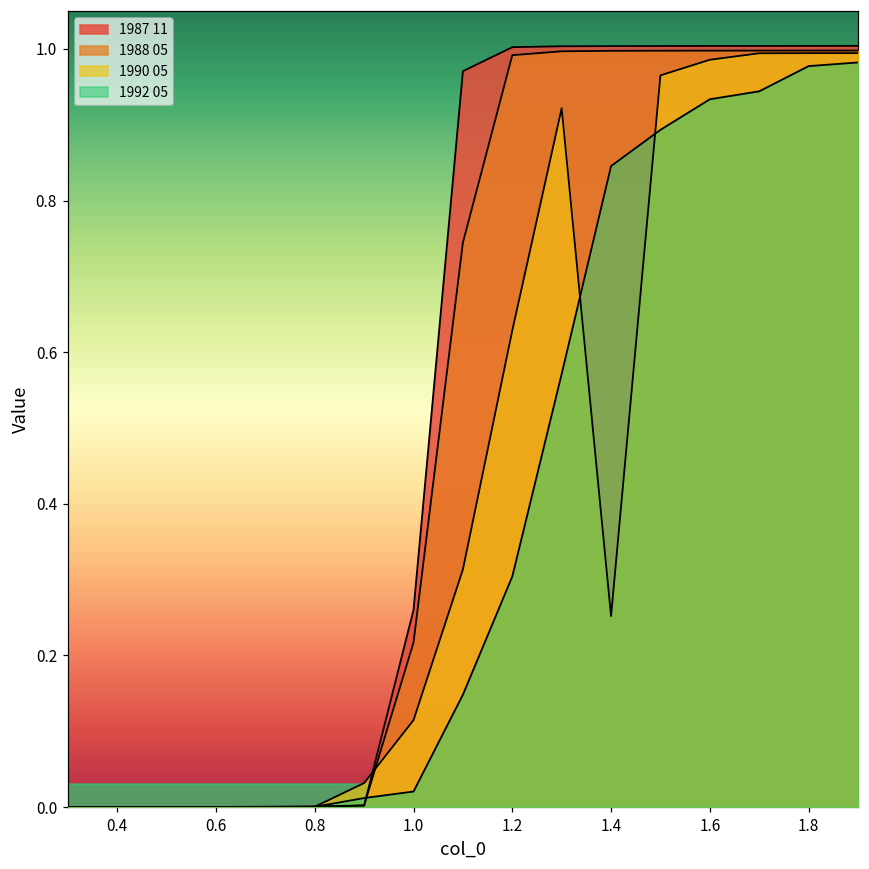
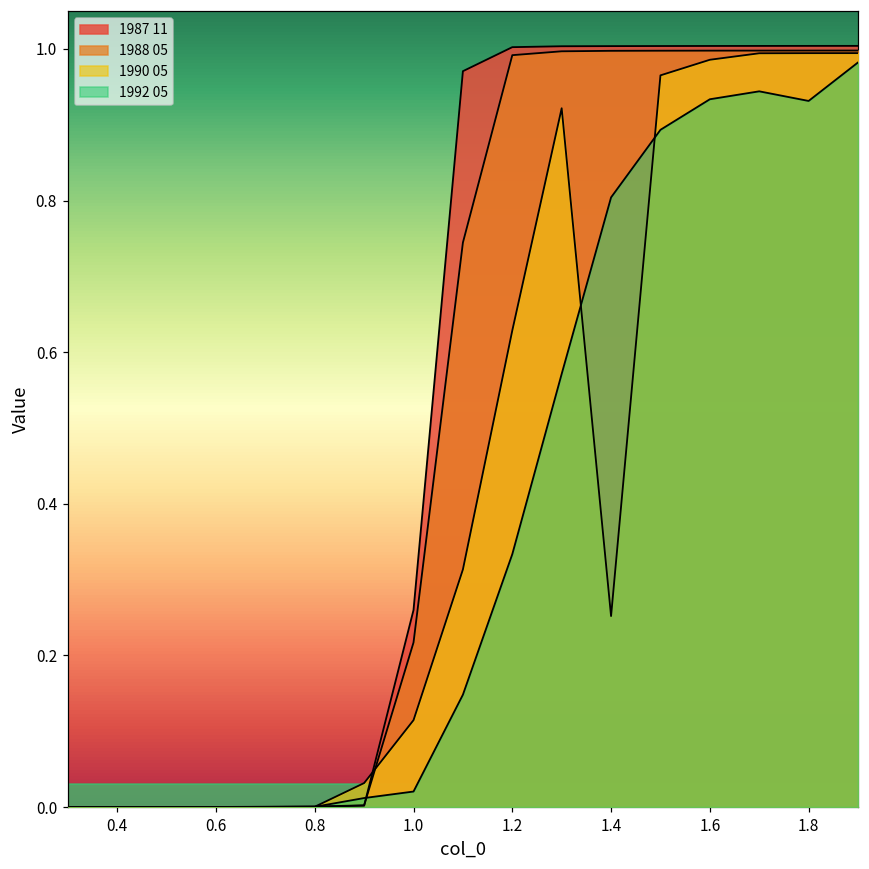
  {
    "1990 05": {
      "1.0": 0.11,
      "1.2": 0.63,
      "1.4": 0.25,
      "1.6": 0.99
    },
    "1992 05": {
-     "1.2": 0.30,
-     "1.4": 0.85,
+     "1.2": 0.33,
+     "1.4": 0.80,
      "1.6": 0.93,
-     "1.8": 0.98
+     "1.8": 0.93
    }
  }
